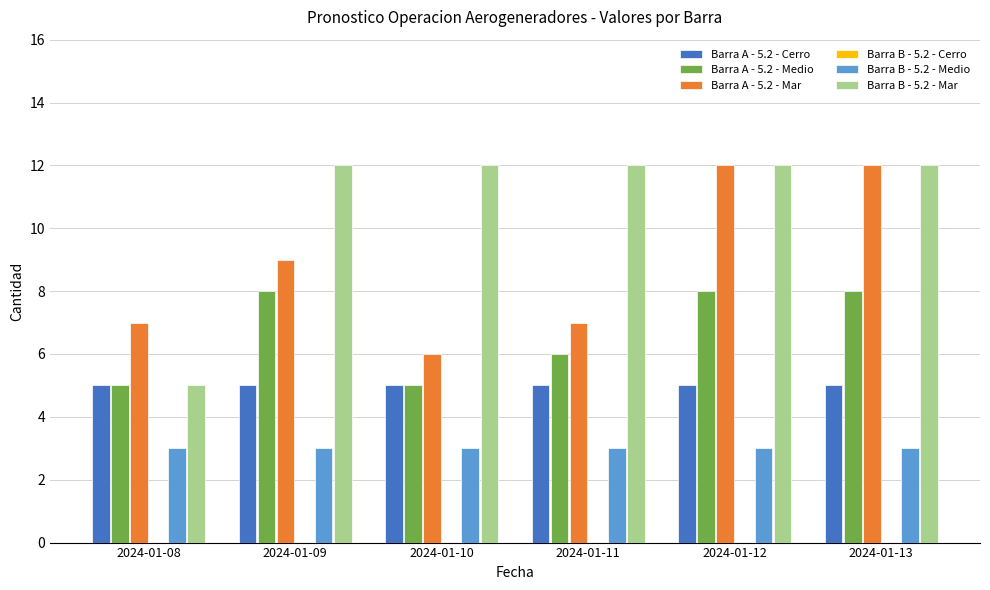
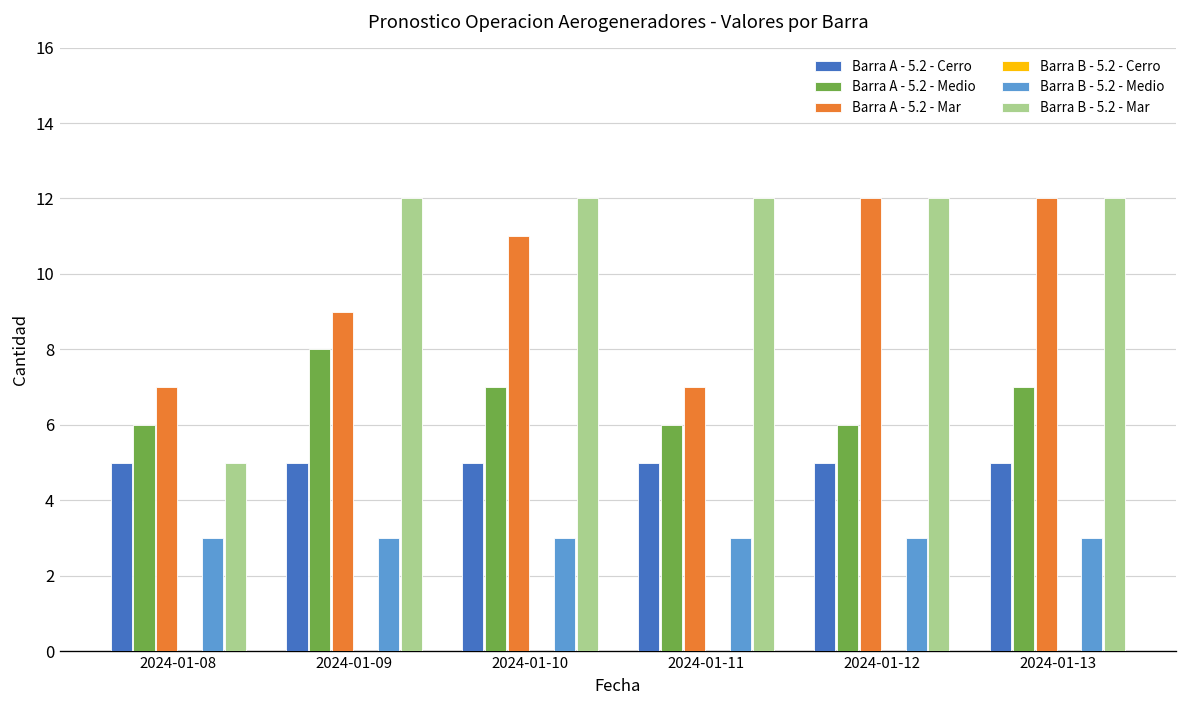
  {
    "Barra A - 5.2 - Medio": {
-     "2024-01-08": 5,
+     "2024-01-08": 6,
      "2024-01-09": 8,
-     "2024-01-10": 5,
+     "2024-01-10": 7,
      "2024-01-11": 6,
-     "2024-01-12": 8,
-     "2024-01-13": 8
+     "2024-01-12": 6,
+     "2024-01-13": 7
    },
    "Barra A - 5.2 - Mar": {
      "2024-01-08": 7,
      "2024-01-09": 9,
-     "2024-01-10": 6,
+     "2024-01-10": 11,
      "2024-01-11": 7,
      "2024-01-12": 12,
      "2024-01-13": 12
    },
    "Barra B - 5.2 - Cerro": {
      "2024-01-08": 0,
      "2024-01-09": 0,
      "2024-01-10": 0,
      "2024-01-11": 0,
      "2024-01-12": 0,
      "2024-01-13": 0
    },
    "Barra B - 5.2 - Mar": {
      "2024-01-08": 5,
      "2024-01-09": 12,
      "2024-01-10": 12,
      "2024-01-11": 12,
      "2024-01-12": 12,
      "2024-01-13": 12
    }
  }
